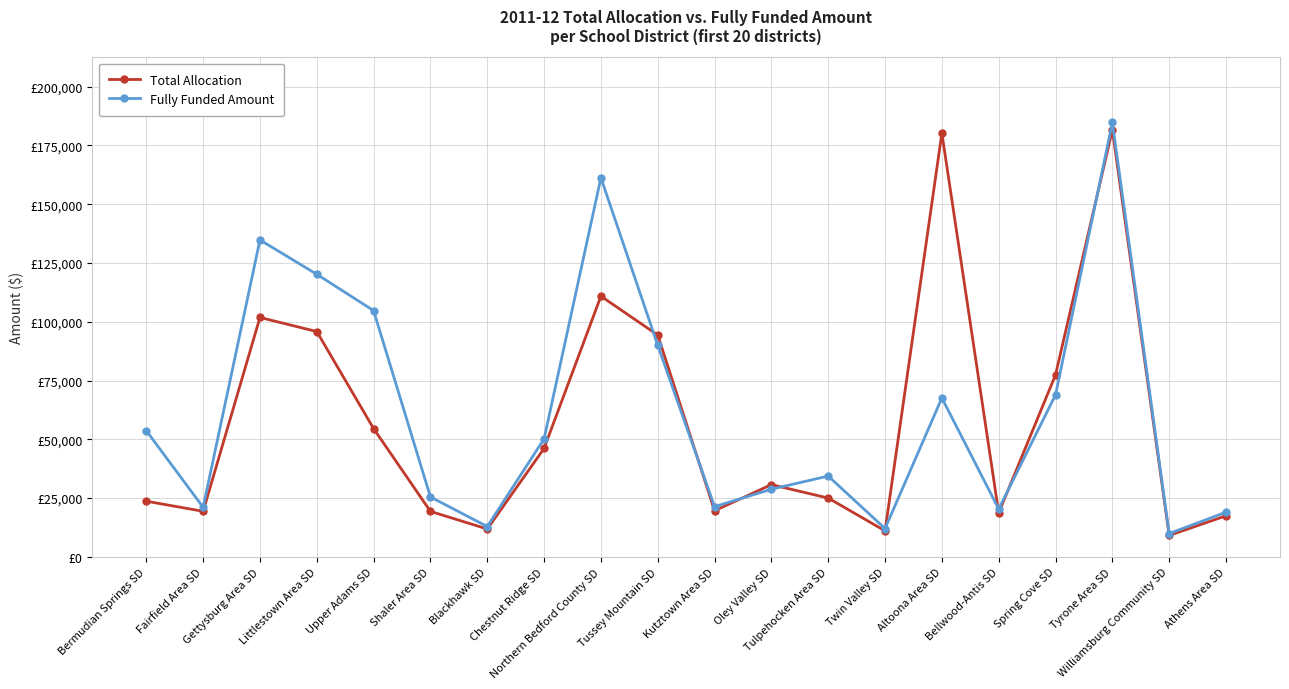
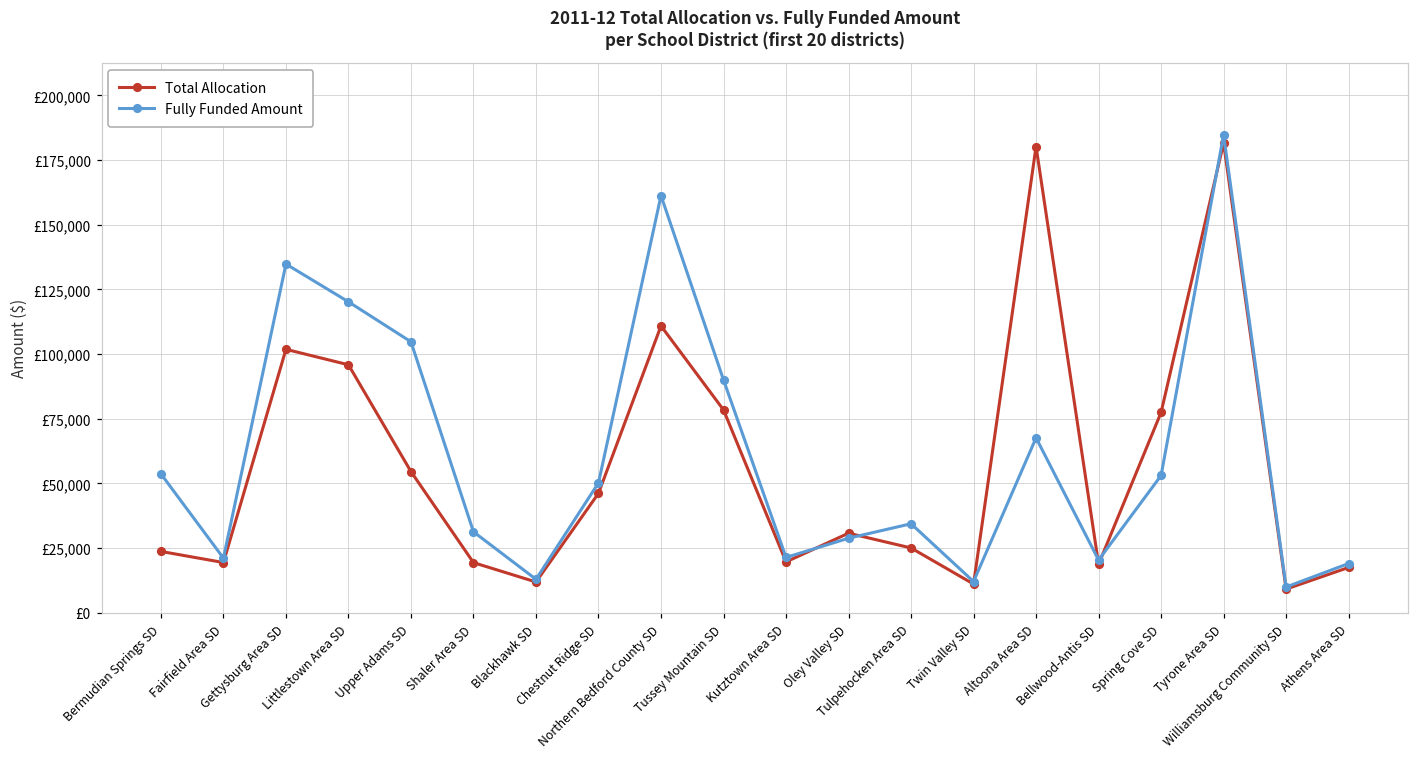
  {
    "Total Allocation": {
      "Bermudian Springs SD": "£24,000",
      "Fairfield Area SD": "£19,000",
      "Gettysburg Area SD": "£102,000",
      "Littlestown Area SD": "£96,000",
      "Upper Adams SD": "£55,000",
      "Shaler Area SD": "£19,000",
      "Chestnut Ridge SD": "£46,000",
      "Northern Bedford County SD": "£111,000",
-     "Tussey Mountain SD": "£94,000",
+     "Tussey Mountain SD": "£78,000",
      "Kutztown Area SD": "£20,000",
      "Oley Valley SD": "£31,000",
      "Tulpehocken Area SD": "£25,000",
      "Altoona Area SD": "£180,000",
      "Bellwood-Antis SD": "£19,000",
      "Spring Cove SD": "£77,000",
      "Tyrone Area SD": "£182,000",
      "Athens Area SD": "£17,000"
    },
    "Fully Funded Amount": {
      "Bermudian Springs SD": "£54,000",
      "Fairfield Area SD": "£21,000",
      "Gettysburg Area SD": "£135,000",
      "Littlestown Area SD": "£120,000",
      "Upper Adams SD": "£105,000",
-     "Shaler Area SD": "£25,000",
+     "Shaler Area SD": "£31,000",
      "Chestnut Ridge SD": "£50,000",
      "Northern Bedford County SD": "£161,000",
      "Tussey Mountain SD": "£90,000",
      "Kutztown Area SD": "£21,000",
      "Oley Valley SD": "£29,000",
      "Tulpehocken Area SD": "£34,000",
      "Altoona Area SD": "£68,000",
      "Bellwood-Antis SD": "£20,000",
-     "Spring Cove SD": "£69,000",
+     "Spring Cove SD": "£53,000",
      "Tyrone Area SD": "£185,000",
      "Athens Area SD": "£19,000"
    }
  }
